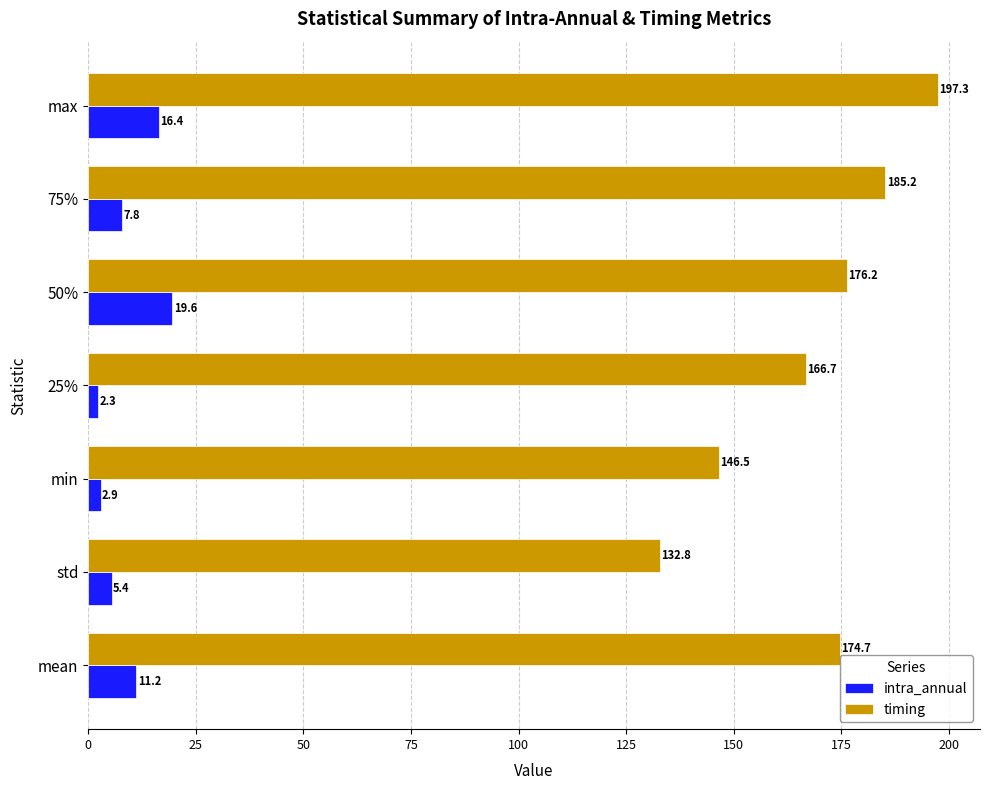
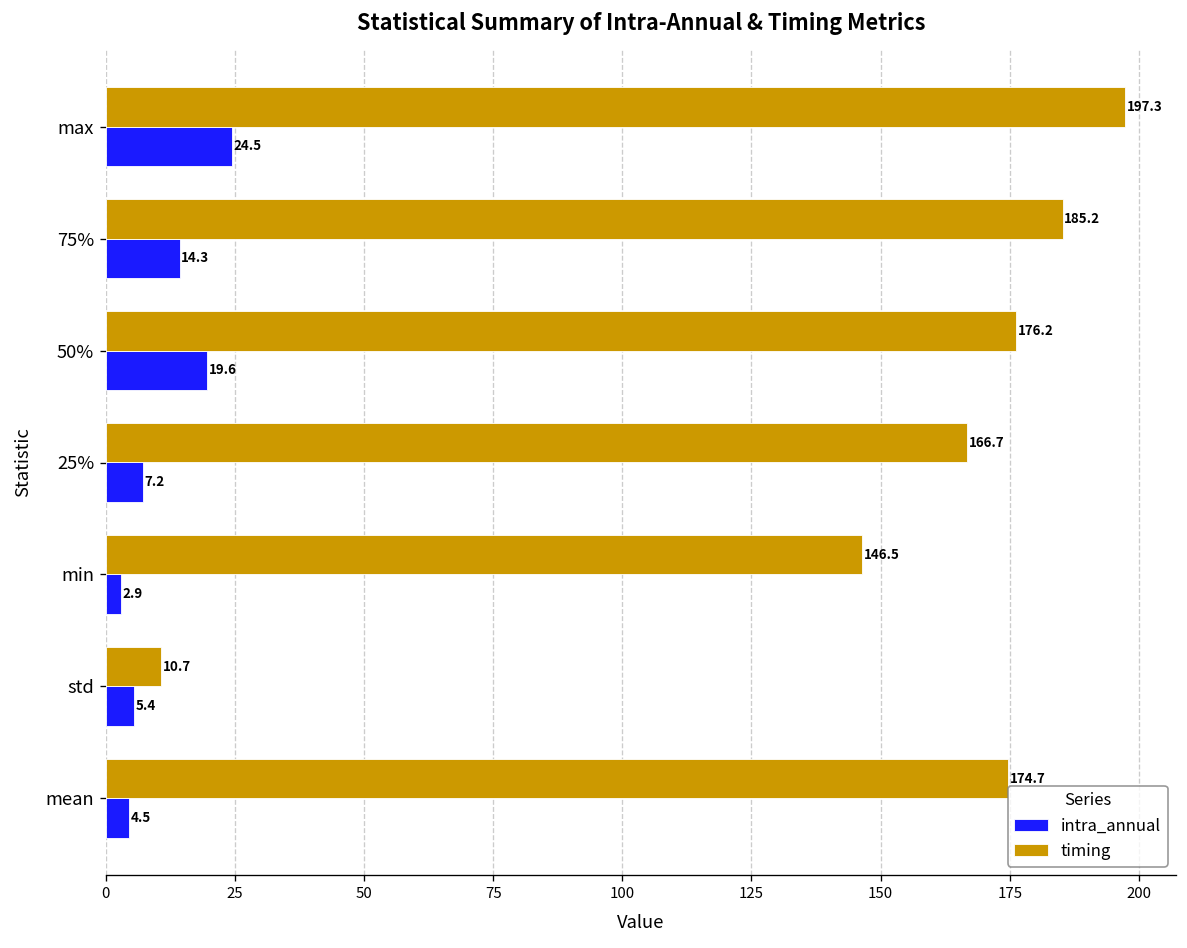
  {
    "intra_annual": {
-     "max": 16.4,
-     "75%": 7.8,
+     "max": 24.5,
+     "75%": 14.3,
      "50%": 19.6,
-     "25%": 2.3,
+     "25%": 7.2,
      "min": 2.9,
      "std": 5.4,
-     "mean": 11.2
+     "mean": 4.5
    },
    "timing": {
      "max": 197.3,
      "75%": 185.2,
      "50%": 176.2,
      "25%": 166.7,
      "min": 146.5,
-     "std": 132.8
+     "std": 10.7
    }
  }
